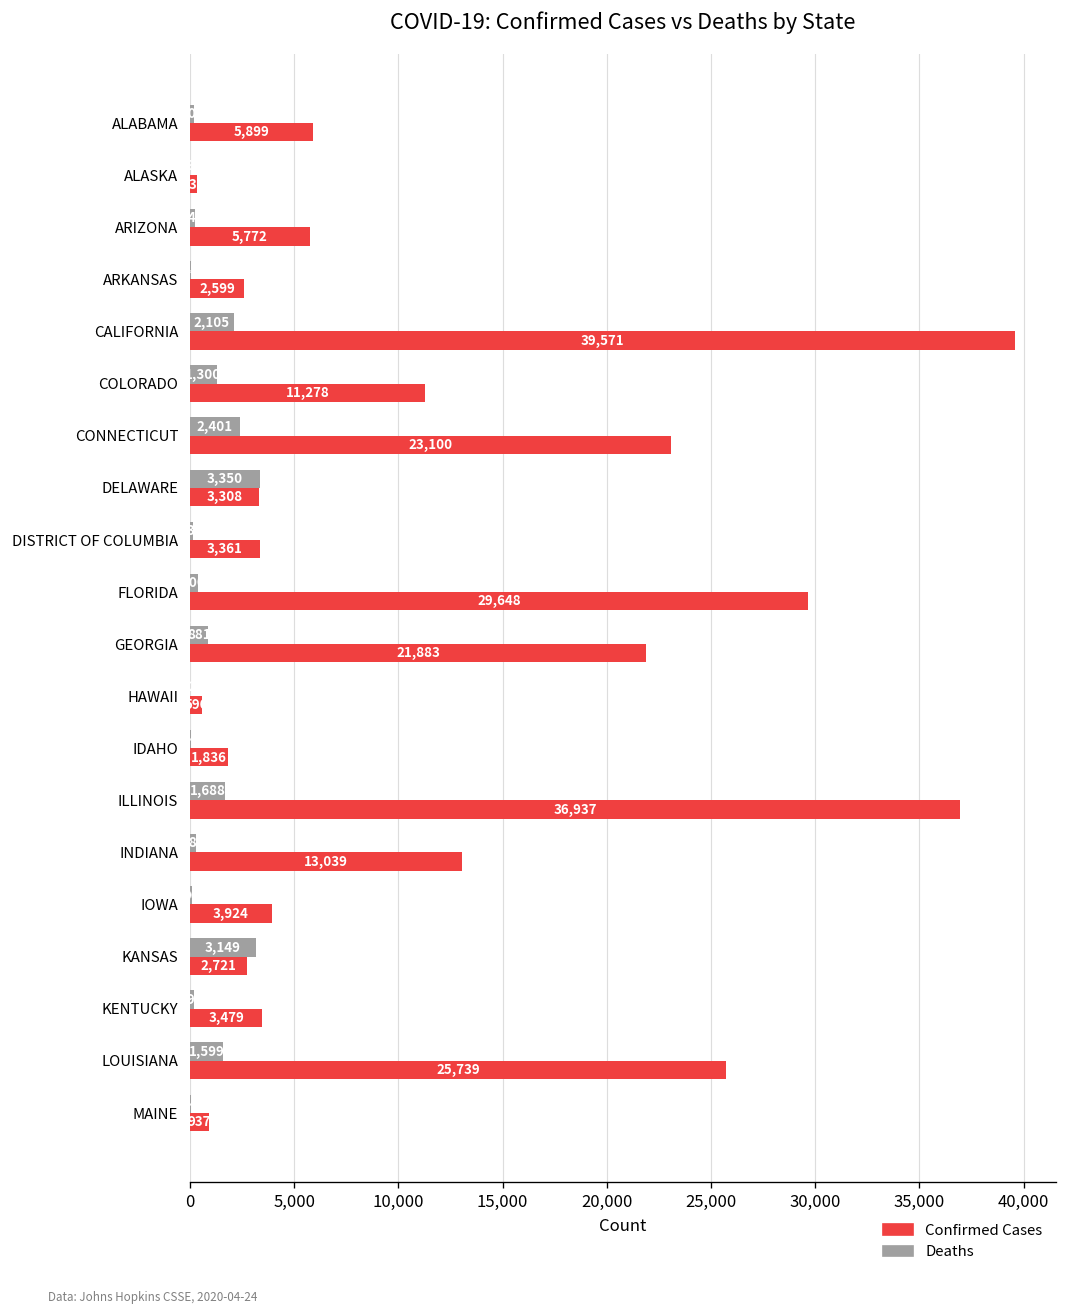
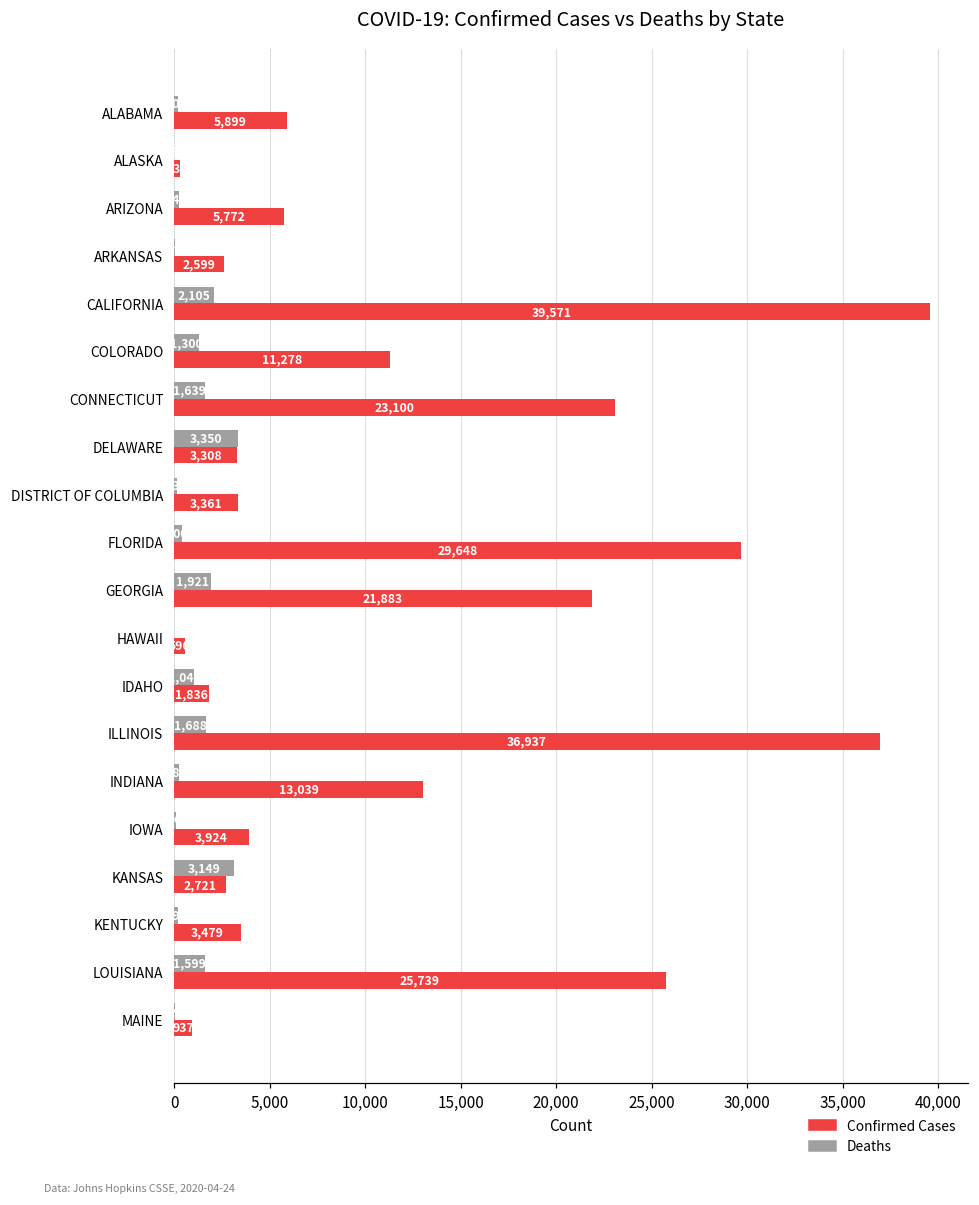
  {
    "Deaths": {
      "CALIFORNIA": "2,105",
      "COLORADO": "1,300",
-     "CONNECTICUT": "2,401",
+     "CONNECTICUT": "1,639",
      "DELAWARE": "3,350",
-     "GEORGIA": "881",
-     "IDAHO": "100",
+     "GEORGIA": "1,921",
+     "IDAHO": "1,000",
      "ILLINOIS": "1,688",
      "KANSAS": "3,149",
      "LOUISIANA": "1,599"
    }
  }
